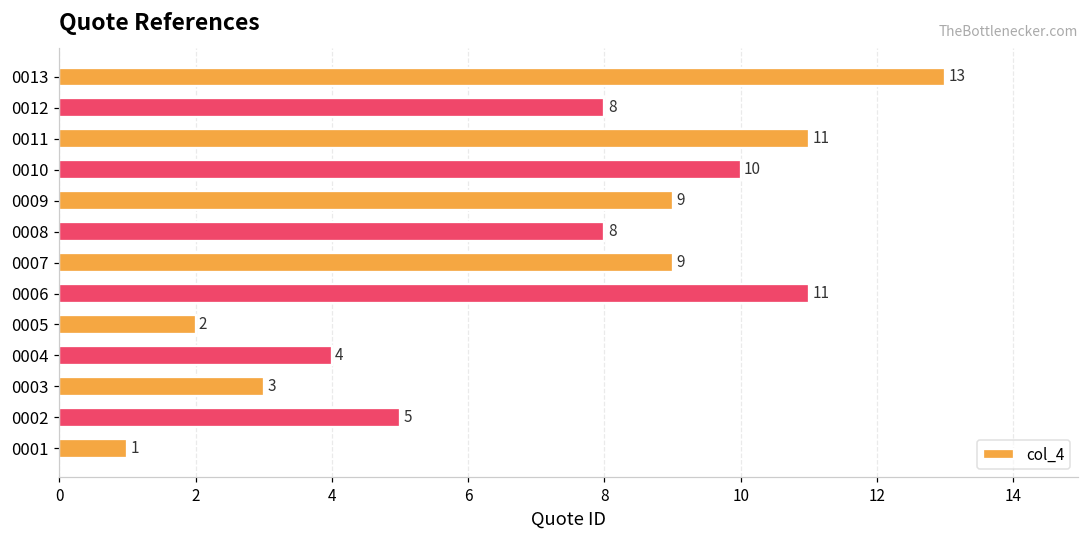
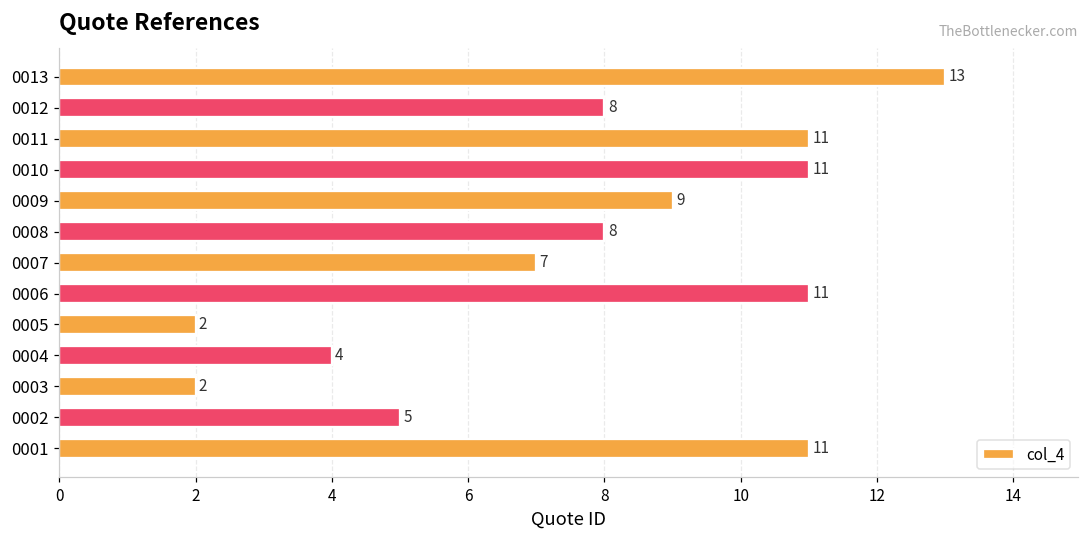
  {
    "0013": 13,
    "0012": 8,
    "0011": 11,
-   "0010": 10,
+   "0010": 11,
    "0009": 9,
    "0008": 8,
-   "0007": 9,
+   "0007": 7,
    "0006": 11,
    "0005": 2,
    "0004": 4,
-   "0003": 3,
+   "0003": 2,
    "0002": 5,
-   "0001": 1
+   "0001": 11
  }
